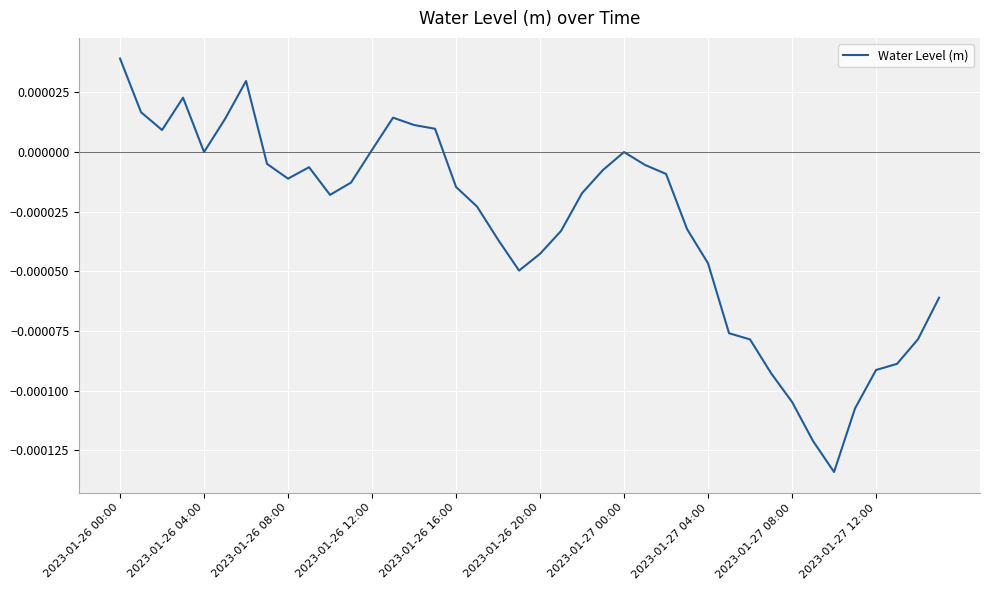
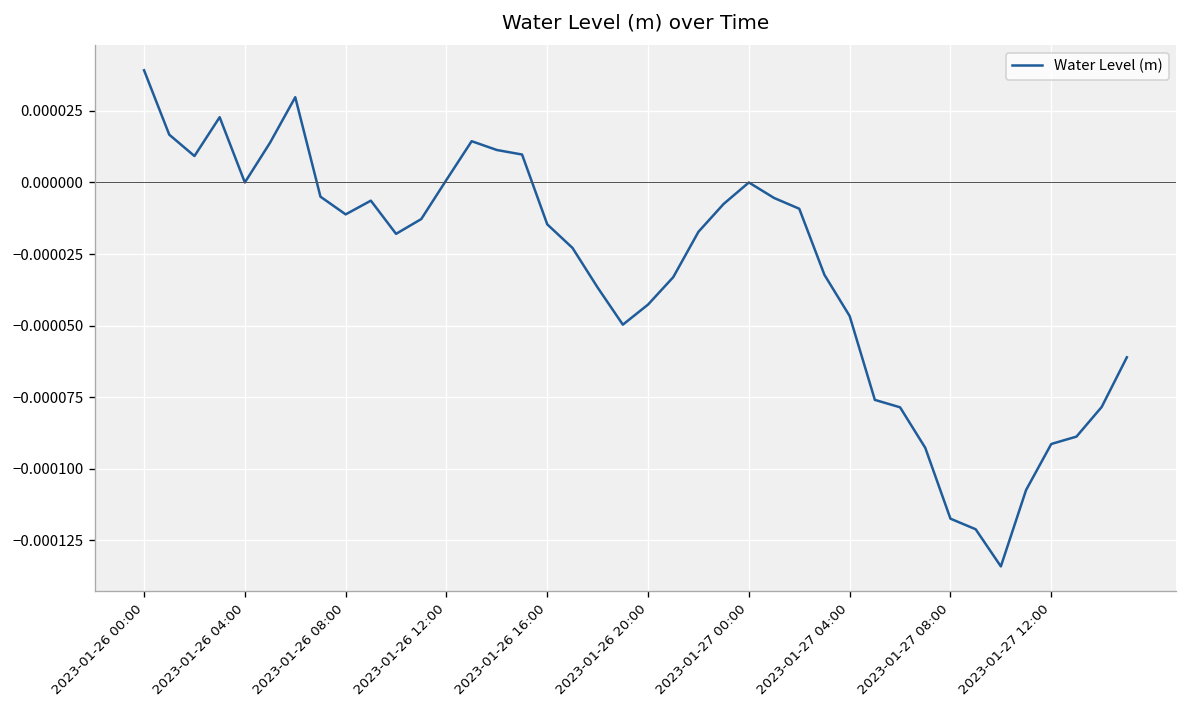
  {
    "2023-01-26 00:00": 0.000039,
    "2023-01-26 04:00": 0.000000,
    "2023-01-26 08:00": -0.000011,
    "2023-01-26 12:00": 0.000001,
    "2023-01-26 16:00": -0.000015,
    "2023-01-26 20:00": -0.000043,
    "2023-01-27 00:00": 0.000000,
    "2023-01-27 04:00": -0.000047,
-   "2023-01-27 08:00": -0.000105,
+   "2023-01-27 08:00": -0.000117,
    "2023-01-27 12:00": -0.000091
  }
